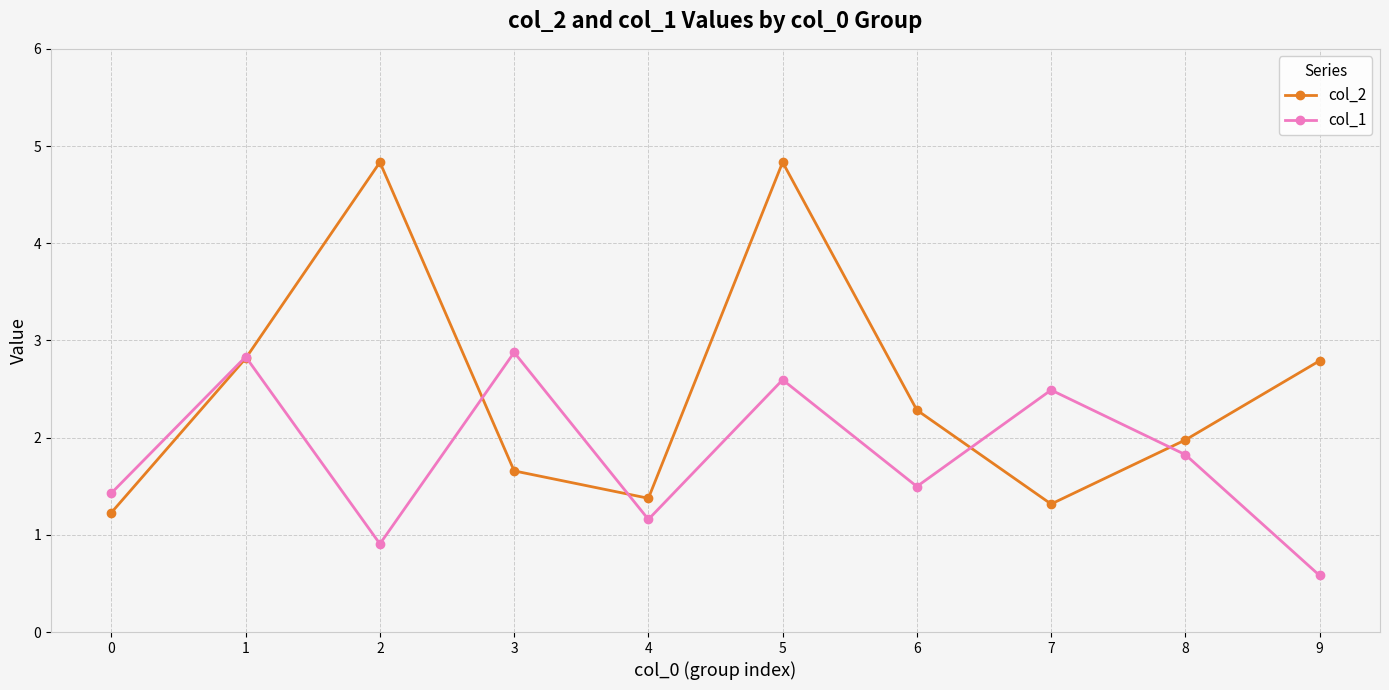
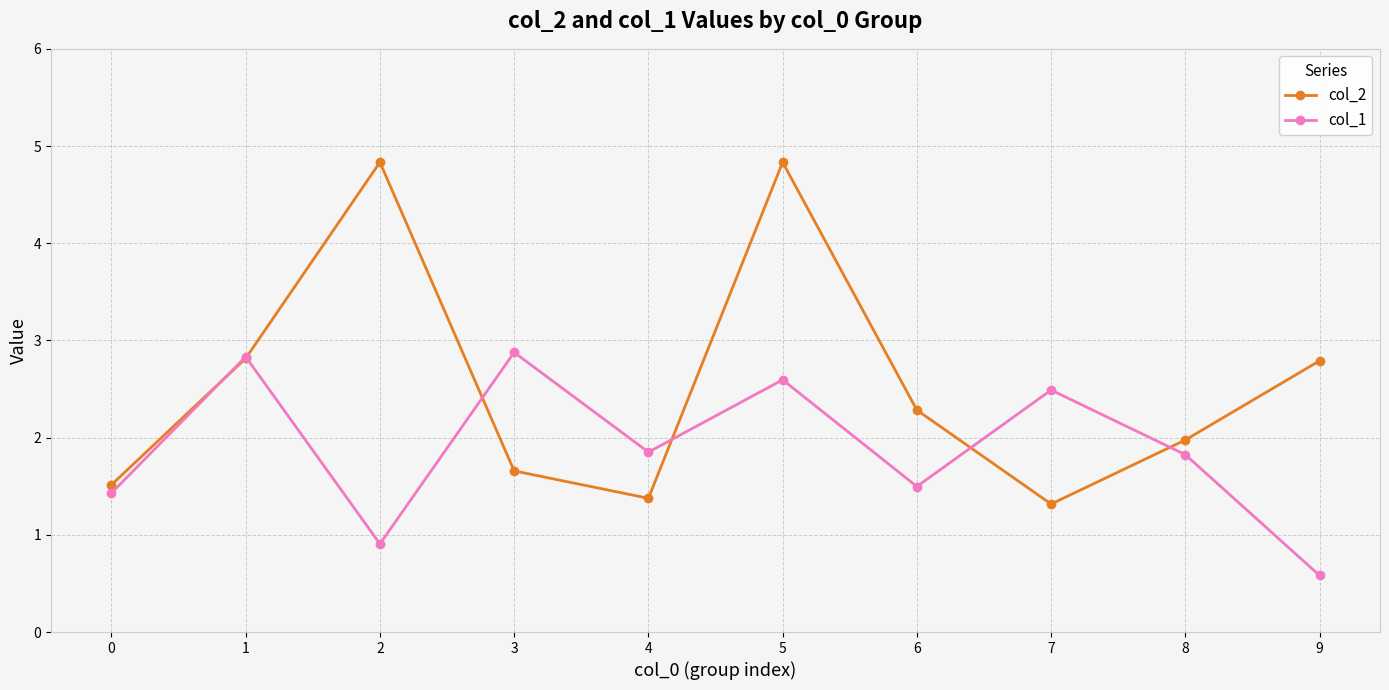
  {
    "col_2": {
-     "0": 1.2,
+     "0": 1.5,
      "2": 4.8,
      "3": 1.7,
      "4": 1.4,
      "5": 4.8,
      "6": 2.3,
      "7": 1.3,
      "8": 2.0,
      "9": 2.8
    },
    "col_1": {
      "0": 1.4,
      "2": 0.9,
      "3": 2.9,
-     "4": 1.2,
+     "4": 1.9,
      "5": 2.6,
      "6": 1.5,
      "7": 2.5,
      "8": 1.8,
      "9": 0.6
    }
  }
